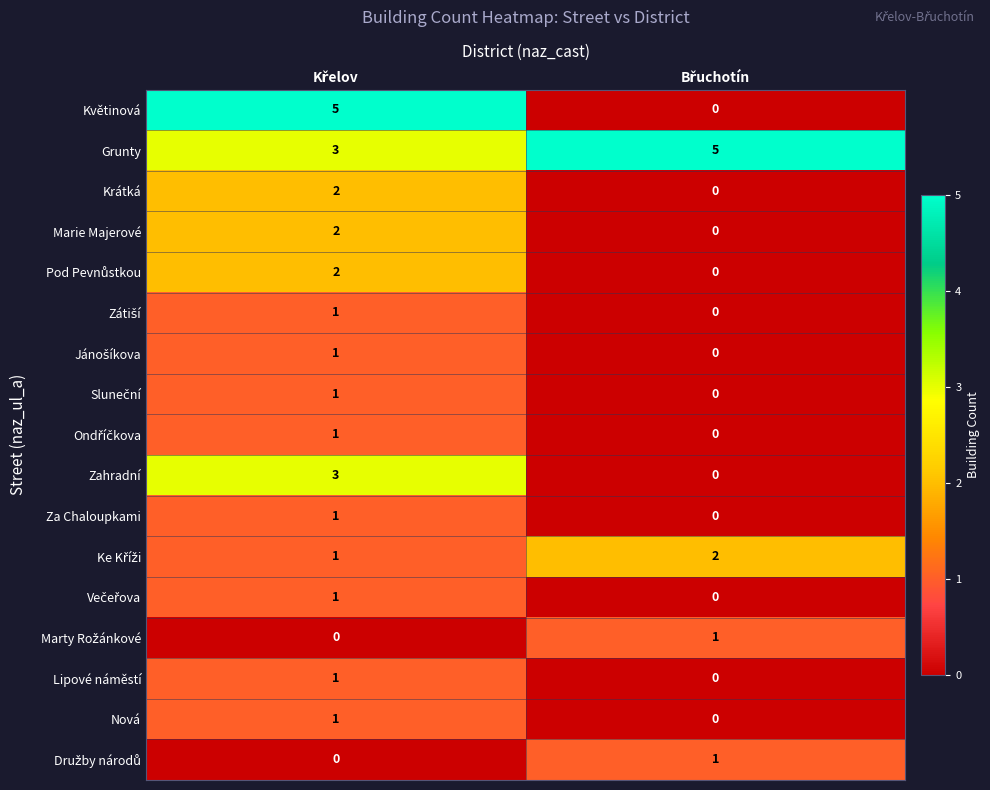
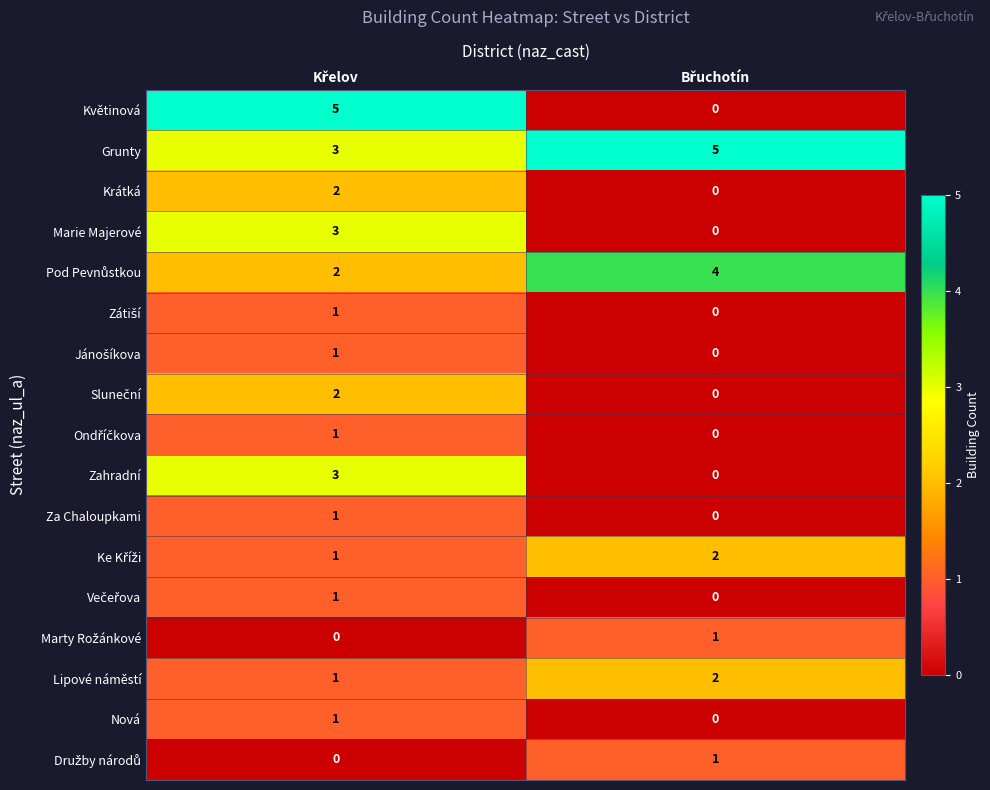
  {
    "Květinová": {
      "Křelov": 5,
      "Břuchotín": 0
    },
    "Grunty": {
      "Křelov": 3,
      "Břuchotín": 5
    },
    "Krátká": {
      "Křelov": 2,
      "Břuchotín": 0
    },
    "Marie Majerové": {
-     "Křelov": 2,
+     "Křelov": 3,
      "Břuchotín": 0
    },
    "Pod Pevnůstkou": {
      "Křelov": 2,
-     "Břuchotín": 0
+     "Břuchotín": 4
    },
    "Zátiší": {
      "Křelov": 1,
      "Břuchotín": 0
    },
    "Jánošíkova": {
      "Křelov": 1,
      "Břuchotín": 0
    },
    "Sluneční": {
-     "Křelov": 1,
+     "Křelov": 2,
      "Břuchotín": 0
    },
    "Ondříčkova": {
      "Křelov": 1,
      "Břuchotín": 0
    },
    "Zahradní": {
      "Křelov": 3,
      "Břuchotín": 0
    },
    "Za Chaloupkami": {
      "Křelov": 1,
      "Břuchotín": 0
    },
    "Ke Kříži": {
      "Křelov": 1,
      "Břuchotín": 2
    },
    "Večeřova": {
      "Křelov": 1,
      "Břuchotín": 0
    },
    "Marty Rožánkové": {
      "Křelov": 0,
      "Břuchotín": 1
    },
    "Lipové náměstí": {
      "Křelov": 1,
-     "Břuchotín": 0
+     "Břuchotín": 2
    },
    "Nová": {
      "Křelov": 1,
      "Břuchotín": 0
    },
    "Družby národů": {
      "Křelov": 0,
      "Břuchotín": 1
    }
  }
